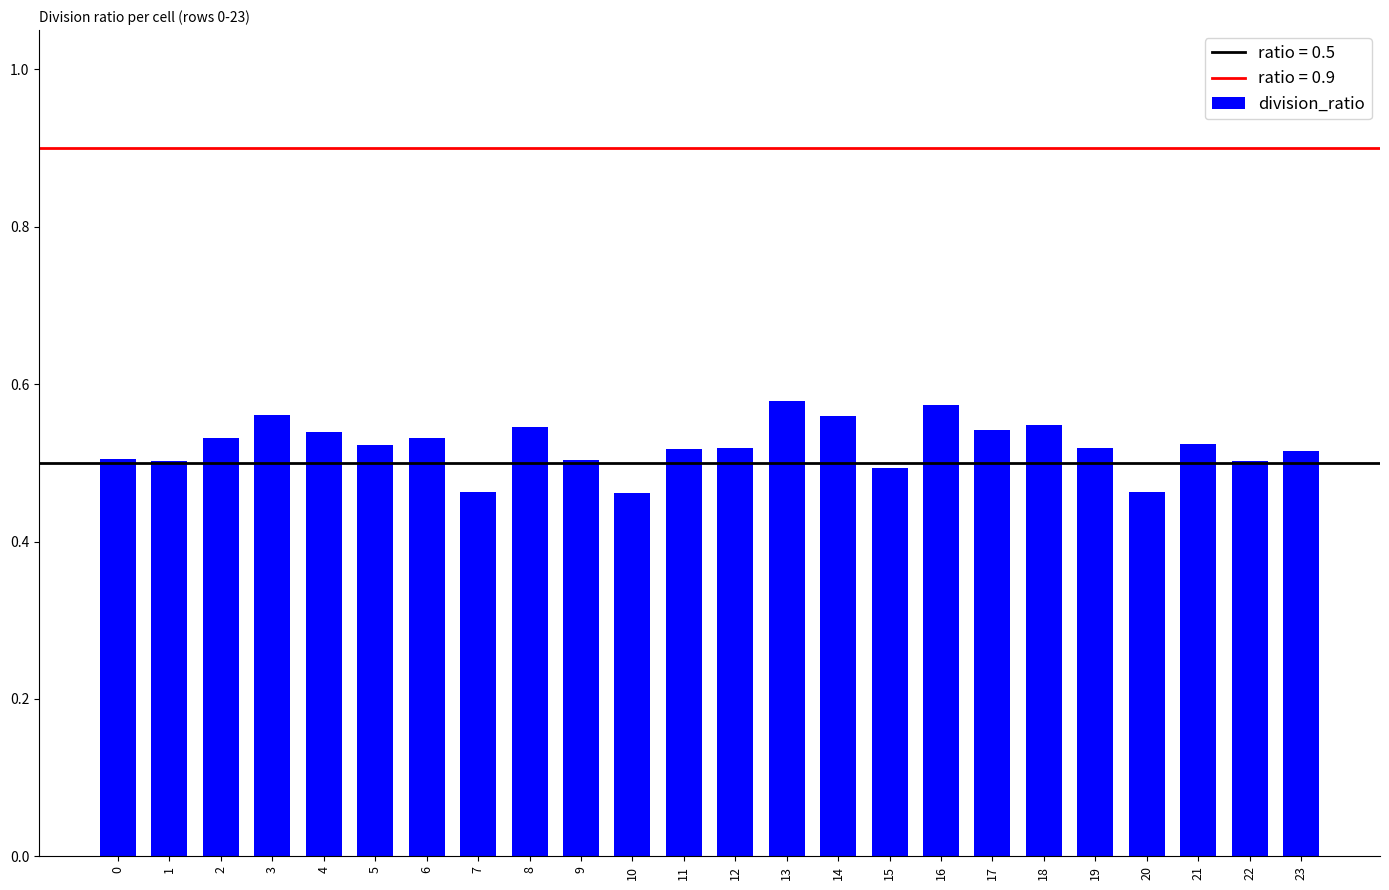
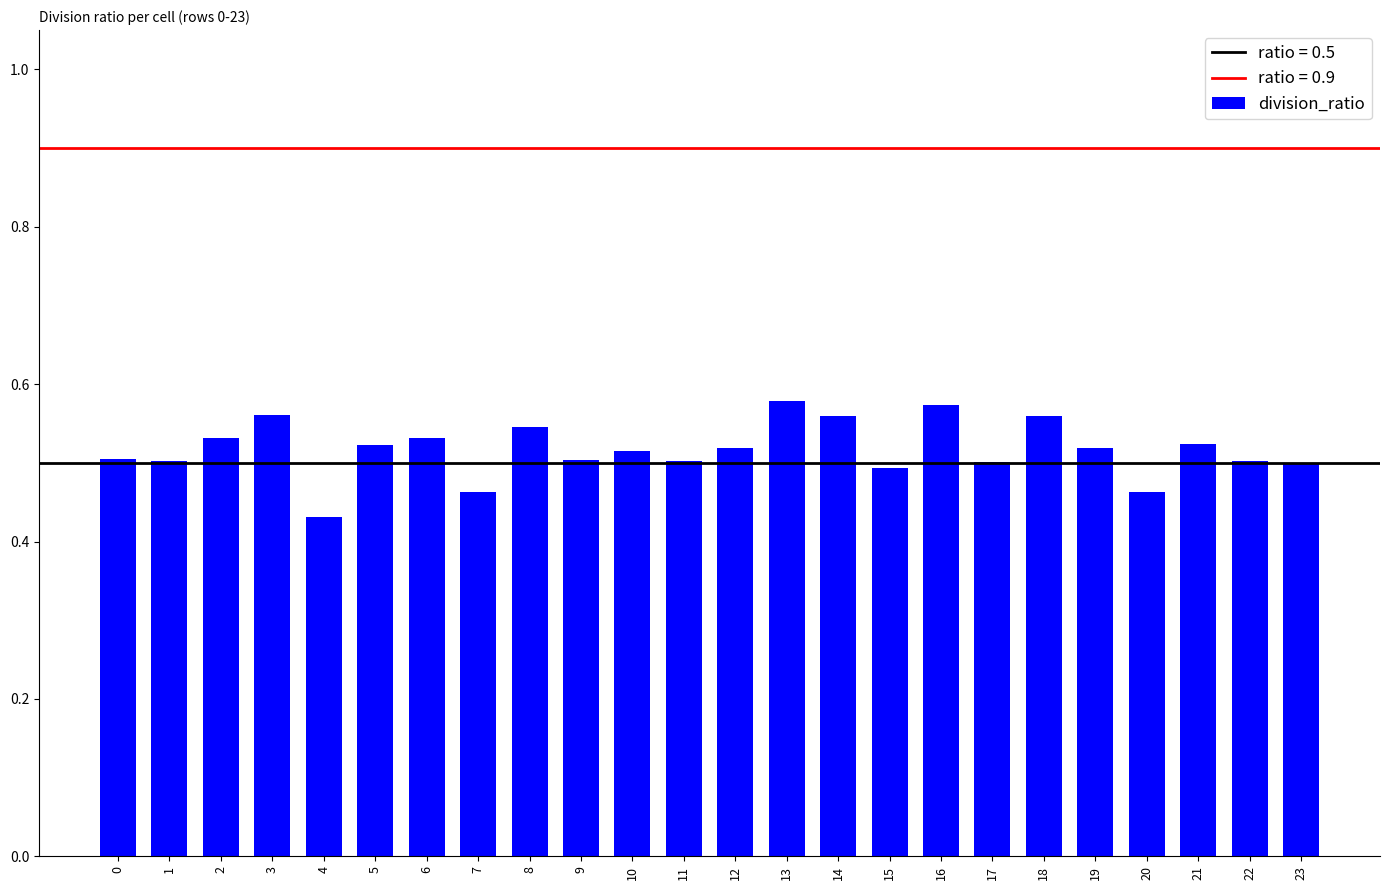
  {
    "0": 0.50,
    "1": 0.50,
    "2": 0.53,
    "3": 0.56,
-   "4": 0.54,
+   "4": 0.43,
    "5": 0.52,
    "6": 0.53,
    "7": 0.46,
    "8": 0.55,
    "9": 0.50,
-   "10": 0.46,
-   "11": 0.52,
+   "10": 0.52,
+   "11": 0.50,
    "12": 0.52,
    "13": 0.58,
    "14": 0.56,
    "15": 0.49,
    "16": 0.57,
-   "17": 0.54,
-   "18": 0.55,
+   "17": 0.50,
+   "18": 0.56,
    "19": 0.52,
    "20": 0.46,
    "21": 0.52,
    "22": 0.50,
-   "23": 0.51
+   "23": 0.50
  }
